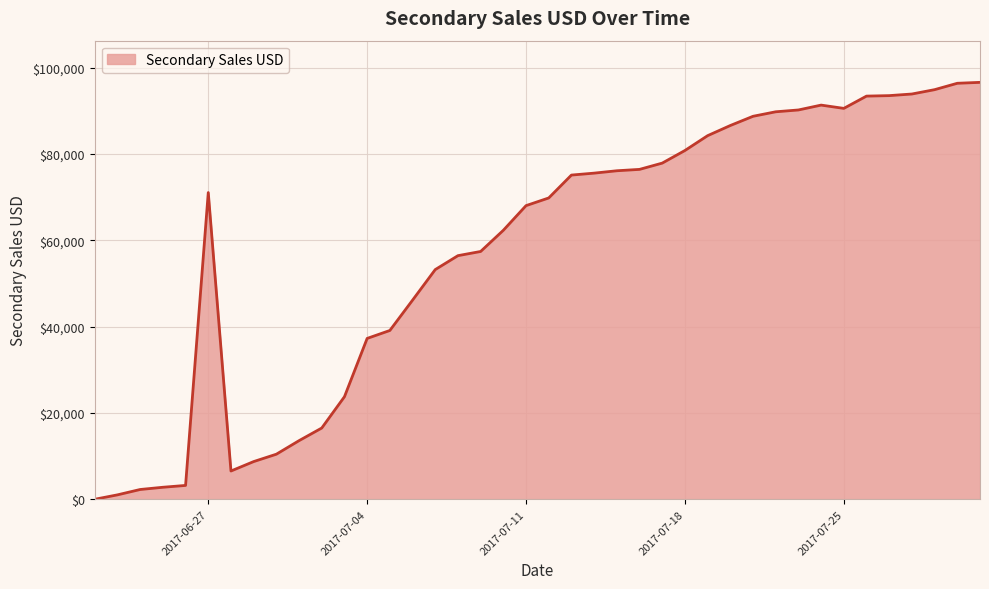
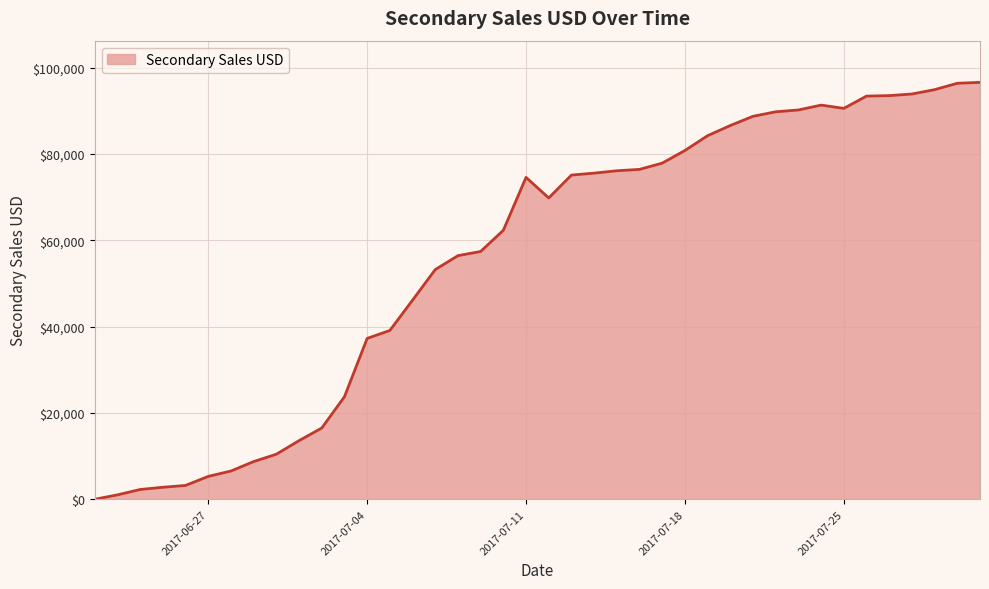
  {
-   "2017-06-27": "$71,000",
+   "2017-06-27": "$5,000",
    "2017-07-04": "$37,000",
-   "2017-07-11": "$68,000",
+   "2017-07-11": "$75,000",
    "2017-07-18": "$81,000",
    "2017-07-25": "$91,000"
  }
